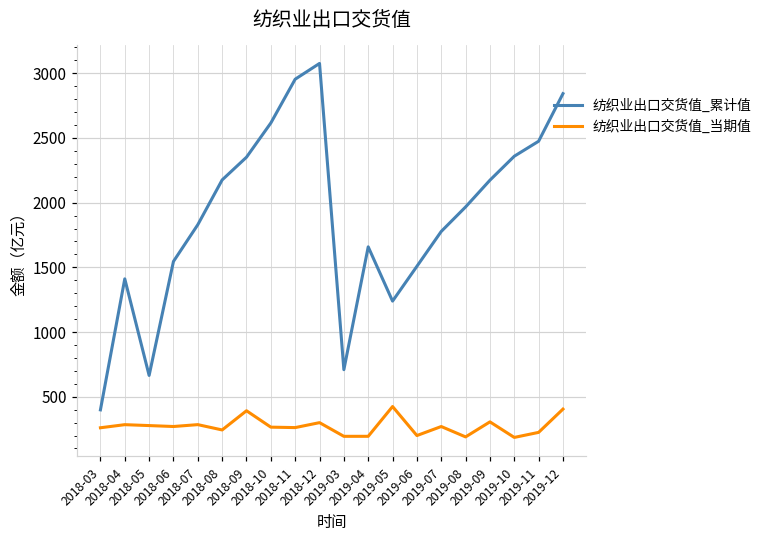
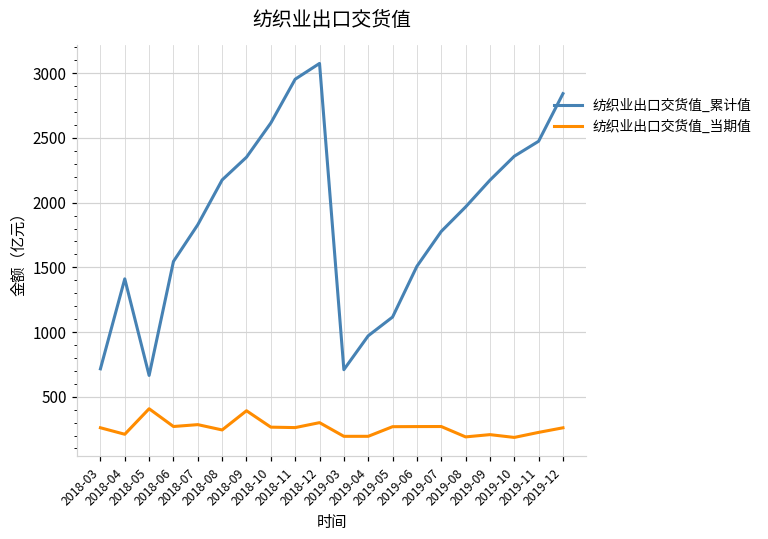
  {
    "纺织业出口交货值_累计值": {
-     "2018-03": 400,
+     "2018-03": 720,
      "2018-04": 1410,
      "2018-05": 660,
      "2018-06": 1550,
      "2018-07": 1830,
      "2018-08": 2180,
      "2018-09": 2350,
      "2018-10": 2620,
      "2018-11": 2950,
      "2018-12": 3080,
      "2019-03": 710,
-     "2019-04": 1660,
-     "2019-05": 1240,
+     "2019-04": 970,
+     "2019-05": 1120,
      "2019-06": 1510,
      "2019-07": 1780,
      "2019-08": 1970,
      "2019-09": 2170,
      "2019-10": 2360,
      "2019-11": 2470,
      "2019-12": 2840
    },
    "纺织业出口交货值_当期值": {
      "2018-03": 260,
-     "2018-04": 280,
-     "2018-05": 280,
+     "2018-04": 210,
+     "2018-05": 410,
      "2018-06": 270,
      "2018-07": 280,
      "2018-08": 240,
      "2018-09": 390,
      "2018-10": 260,
      "2018-11": 260,
      "2018-12": 300,
      "2019-03": 190,
      "2019-04": 190,
-     "2019-05": 420,
-     "2019-06": 200,
+     "2019-05": 270,
+     "2019-06": 270,
      "2019-07": 270,
      "2019-08": 190,
-     "2019-09": 310,
+     "2019-09": 210,
      "2019-10": 190,
      "2019-11": 220,
-     "2019-12": 400
+     "2019-12": 260
    }
  }
